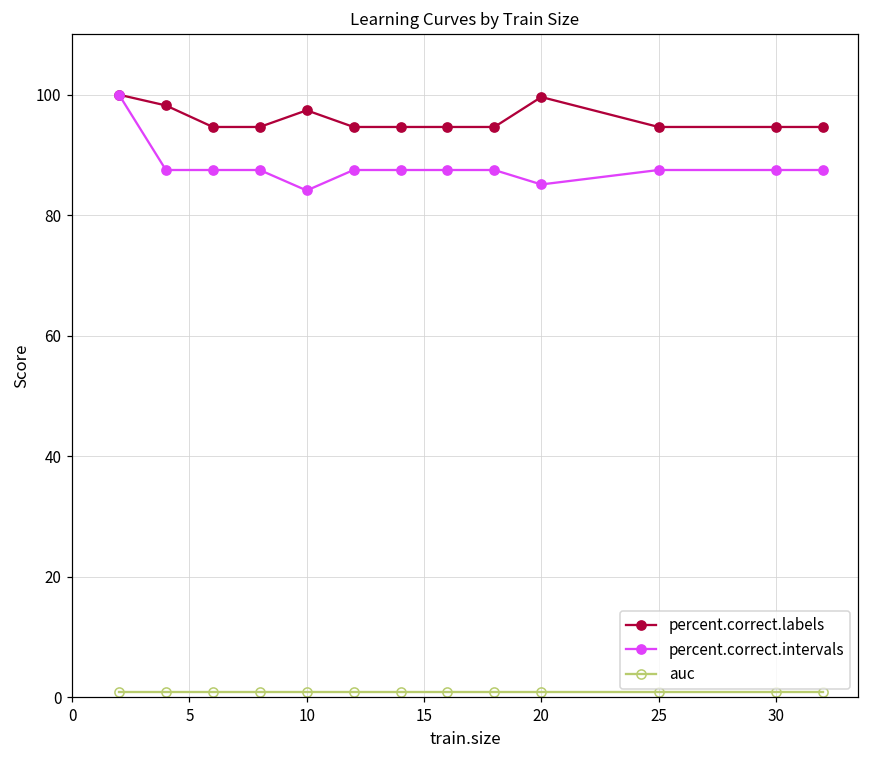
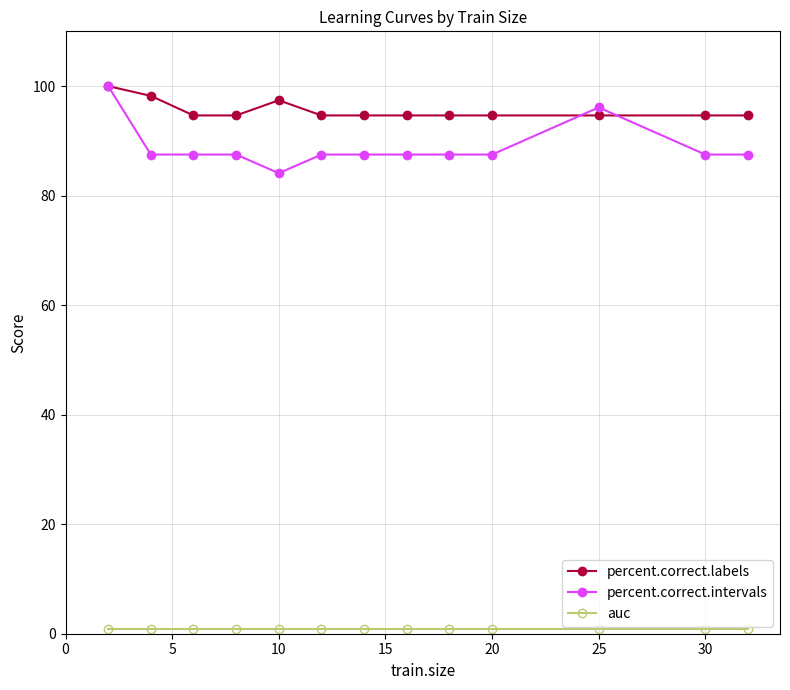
  {
    "percent.correct.labels": {
      "10": 97,
-     "20": 100,
+     "20": 95,
      "25": 95,
      "30": 95
    },
    "percent.correct.intervals": {
      "10": 84,
-     "20": 85,
-     "25": 88,
+     "20": 88,
+     "25": 96,
      "30": 88
    },
    "auc": {
      "10": 1,
      "20": 1,
      "25": 1,
      "30": 1
    }
  }
